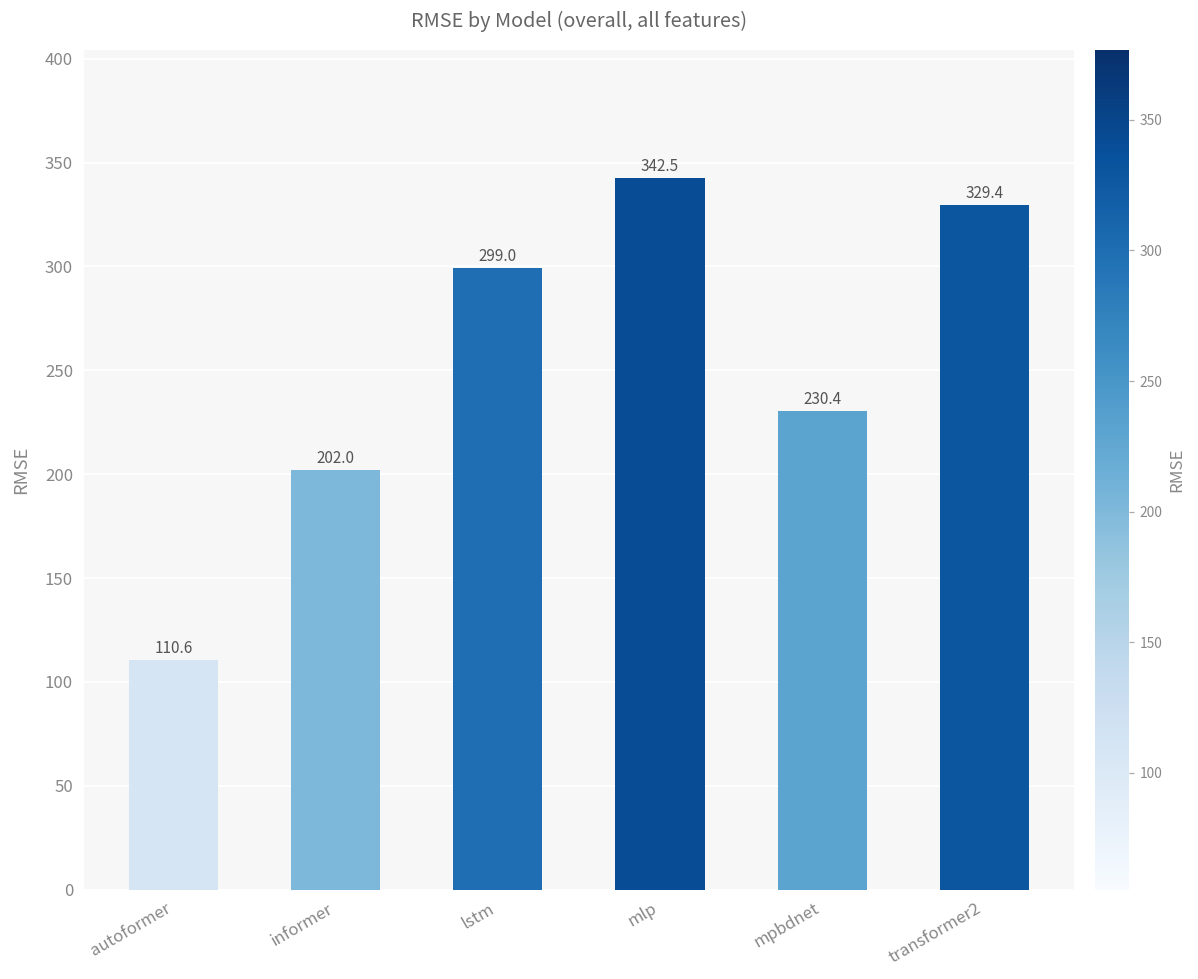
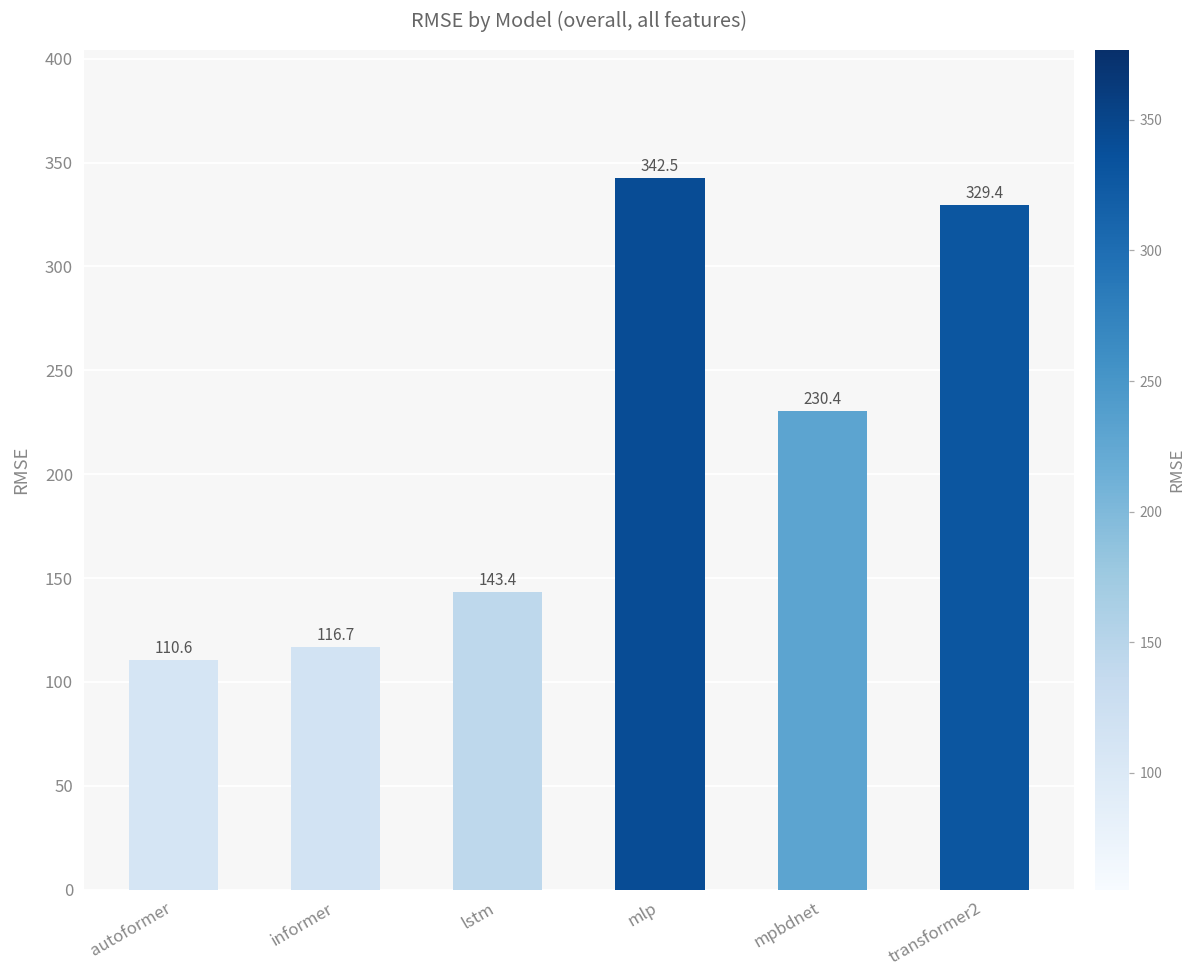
  {
    "autoformer": 110.6,
-   "informer": 202.0,
-   "lstm": 299.0,
+   "informer": 116.7,
+   "lstm": 143.4,
    "mlp": 342.5,
    "mpbdnet": 230.4,
    "transformer2": 329.4
  }
